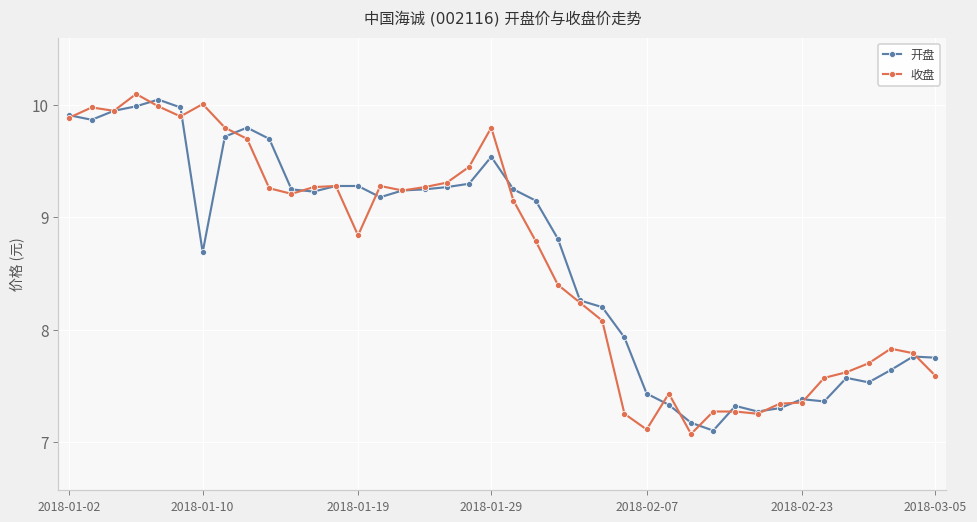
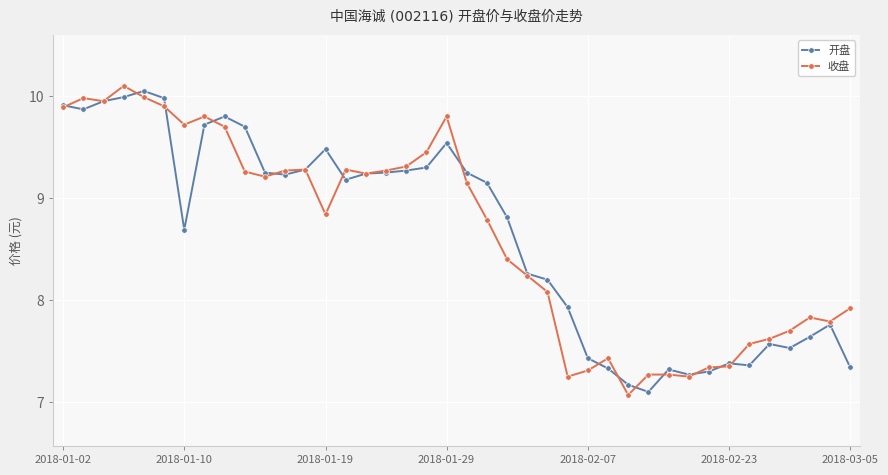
  {
    "开盘": {
      "2018-01-10": 8.69,
-     "2018-01-19": 9.28,
+     "2018-01-19": 9.48,
      "2018-01-29": 9.54,
      "2018-02-07": 7.43,
      "2018-02-23": 7.38,
-     "2018-03-05": 7.75
+     "2018-03-05": 7.34
    },
    "收盘": {
-     "2018-01-10": 10.01,
+     "2018-01-10": 9.72,
      "2018-01-19": 8.84,
      "2018-01-29": 9.80,
-     "2018-02-07": 7.11,
+     "2018-02-07": 7.31,
      "2018-02-23": 7.35,
-     "2018-03-05": 7.59
+     "2018-03-05": 7.92
    }
  }
